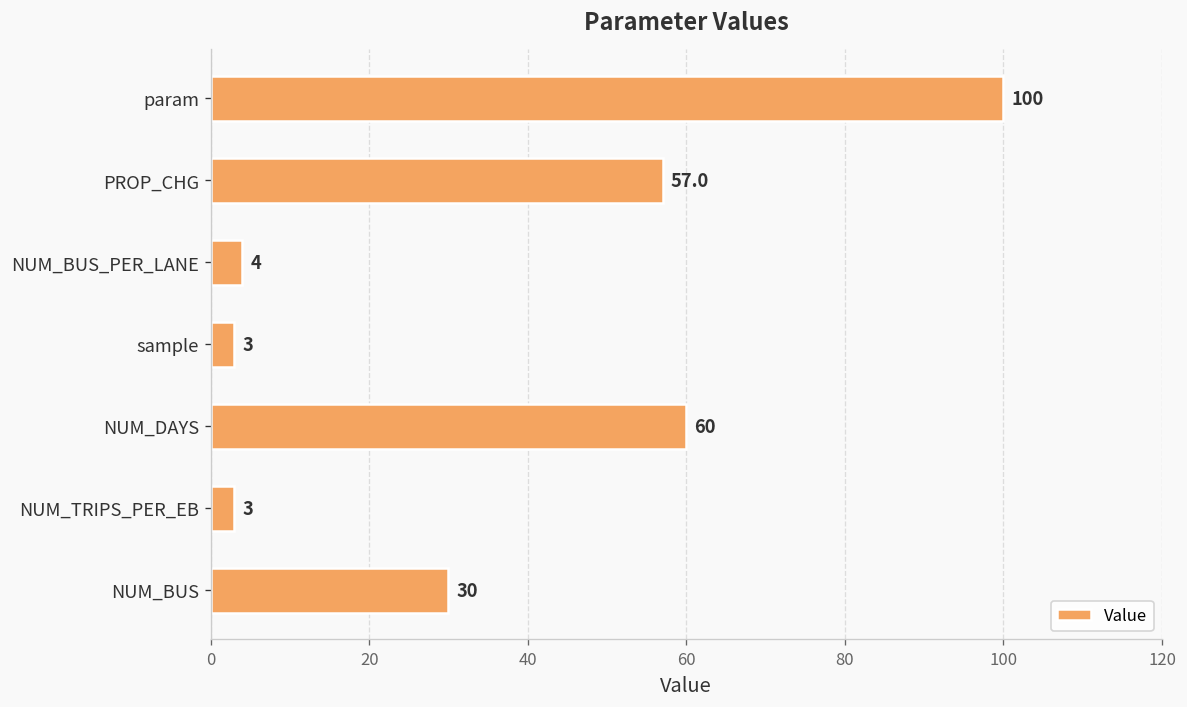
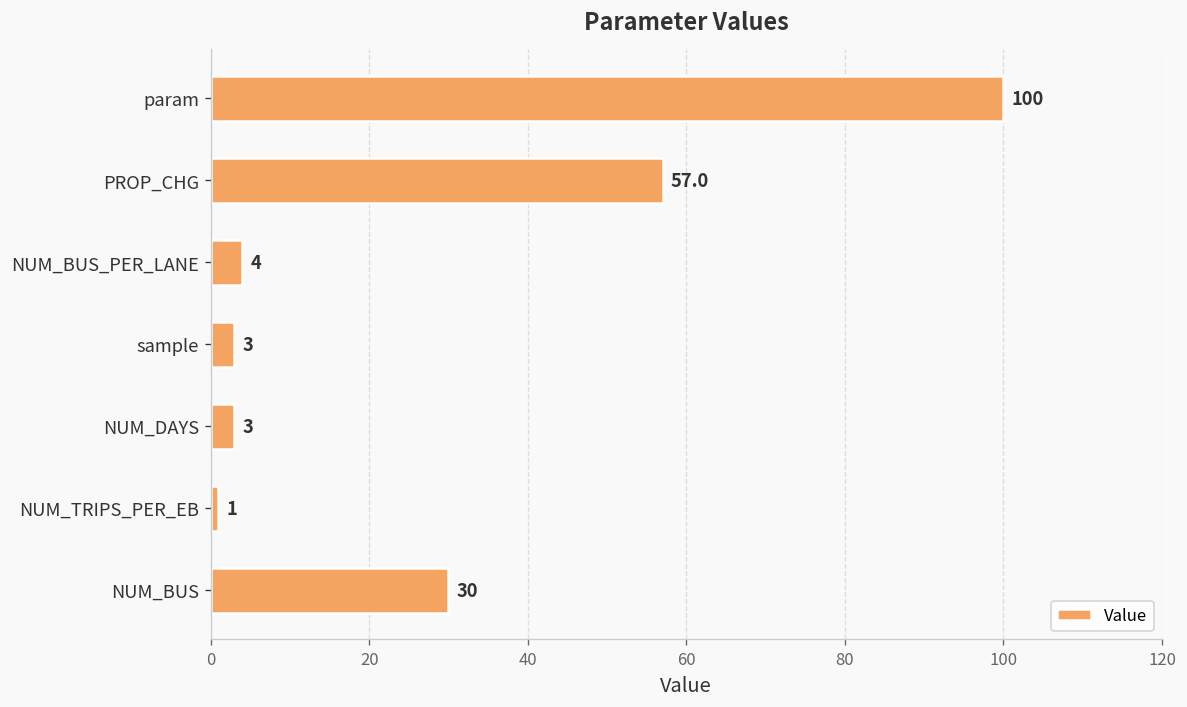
  {
    "param": 100,
    "PROP_CHG": 57.0,
    "NUM_BUS_PER_LANE": 4,
    "sample": 3,
-   "NUM_DAYS": 60,
-   "NUM_TRIPS_PER_EB": 3,
+   "NUM_DAYS": 3,
+   "NUM_TRIPS_PER_EB": 1,
    "NUM_BUS": 30
  }
